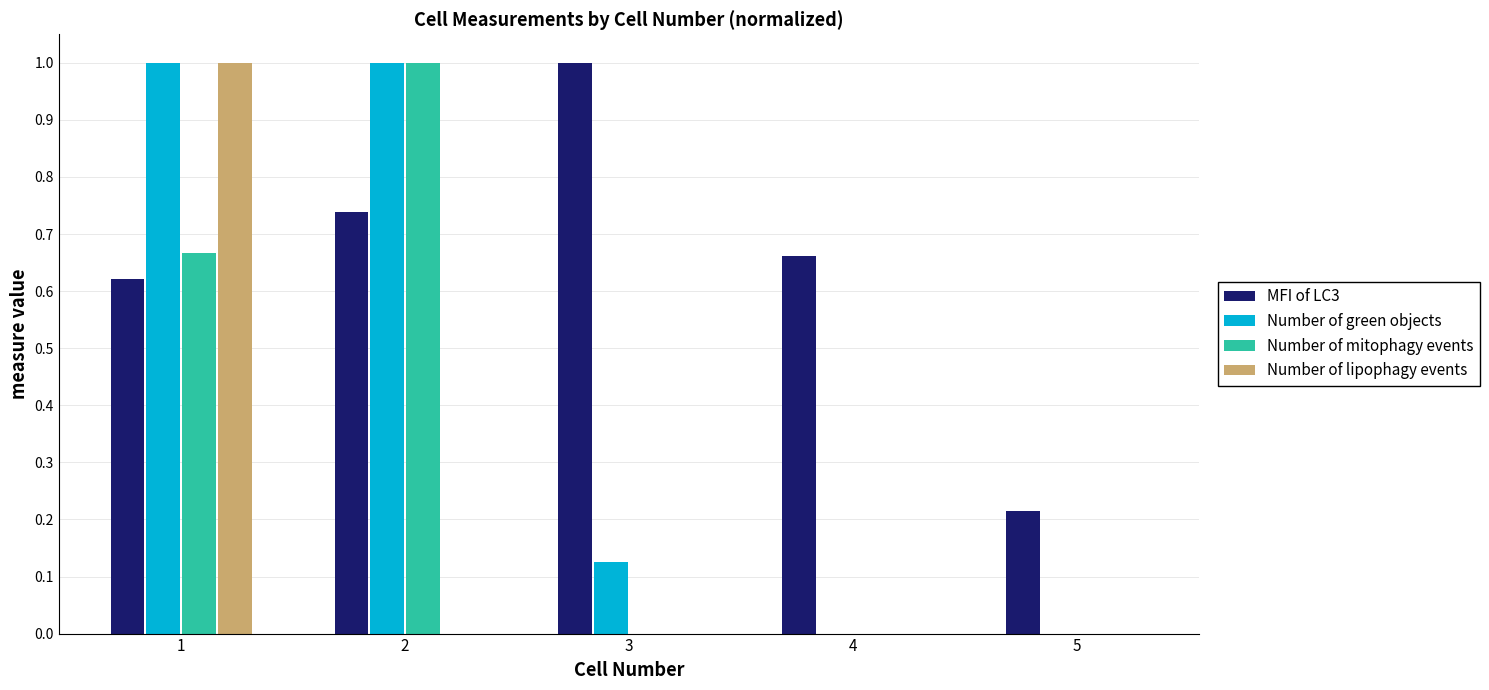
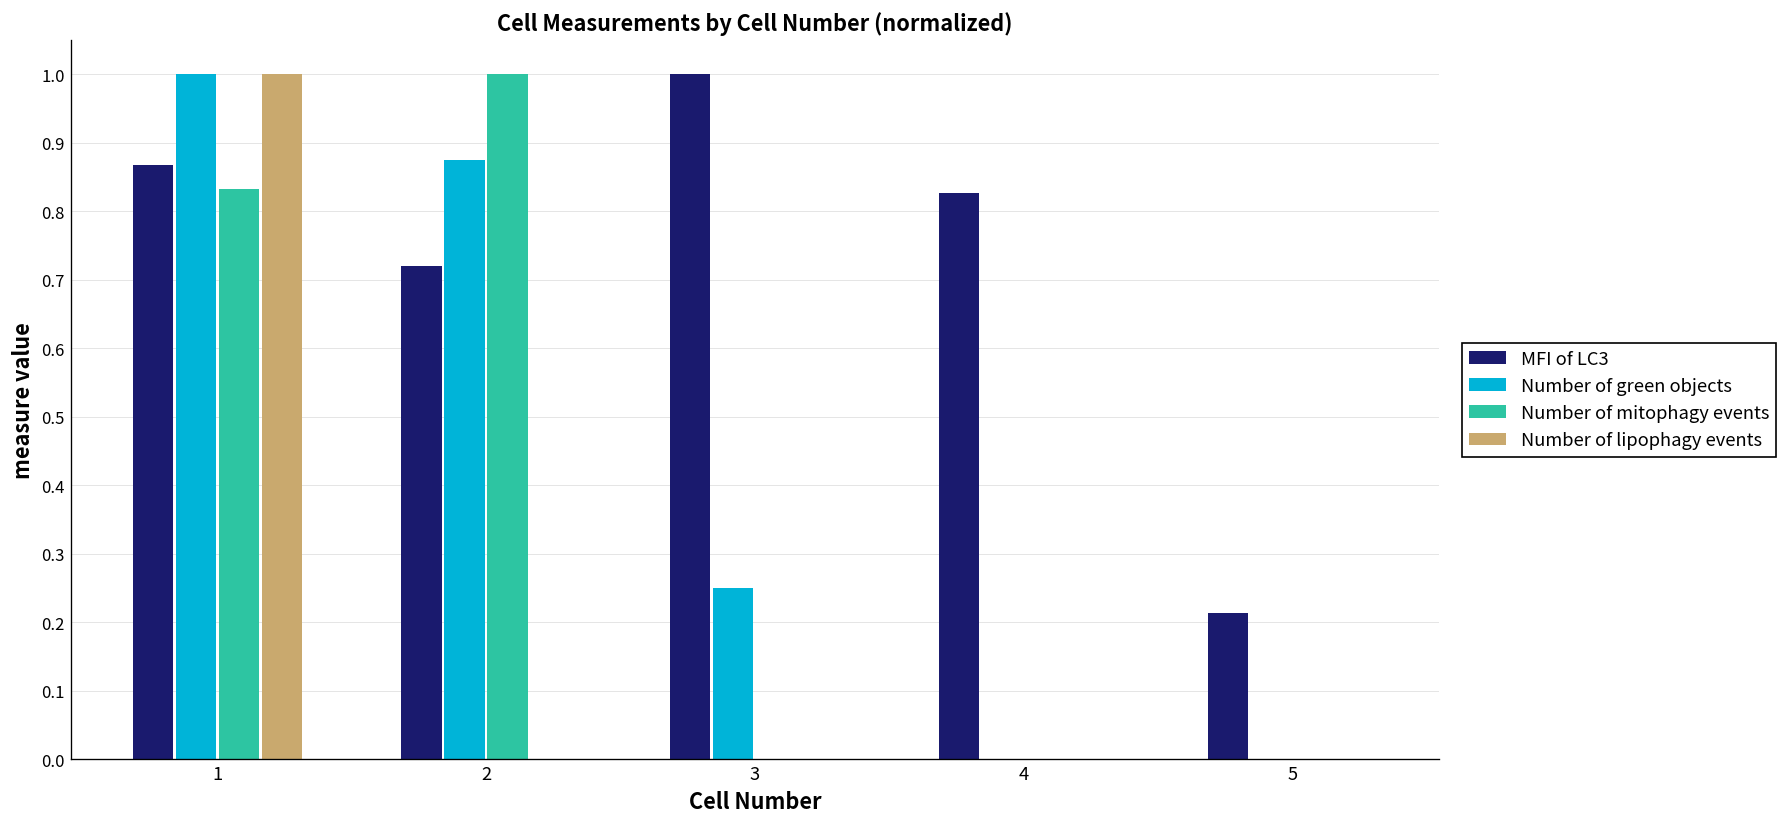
  {
    "MFI of LC3": {
-     "1": 0.62,
-     "2": 0.74,
+     "1": 0.87,
+     "2": 0.72,
      "3": 1.00,
-     "4": 0.66,
+     "4": 0.83,
      "5": 0.21
    },
    "Number of green objects": {
      "1": 1.00,
-     "2": 1.00,
-     "3": 0.13,
+     "2": 0.88,
+     "3": 0.25,
      "4": 0.00,
      "5": 0.00
    },
    "Number of mitophagy events": {
-     "1": 0.67,
+     "1": 0.83,
      "2": 1.00,
      "3": 0.00,
      "4": 0.00,
      "5": 0.00
    },
    "Number of lipophagy events": {
      "1": 1.00,
      "2": 0.00,
      "3": 0.00,
      "4": 0.00,
      "5": 0.00
    }
  }
